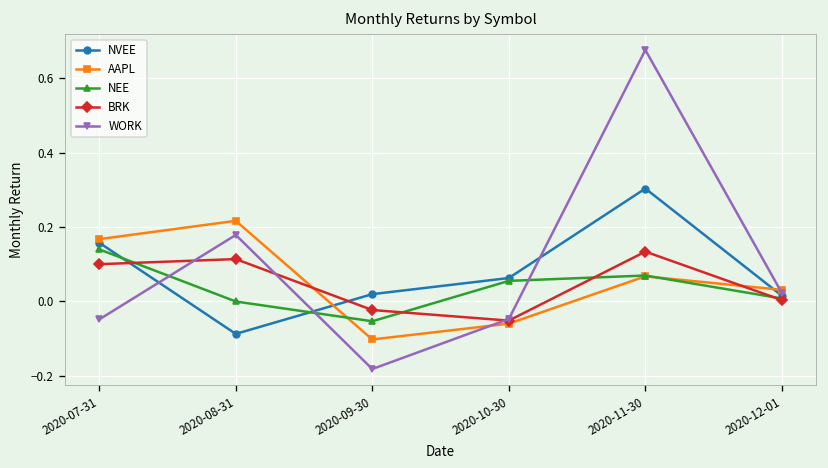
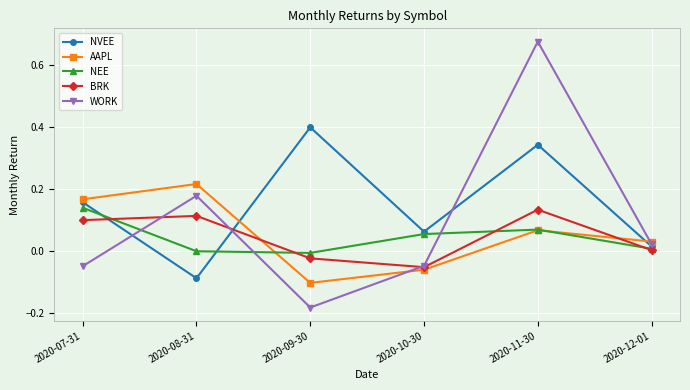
  {
    "NVEE": {
      "2020-07-31": 0.16,
      "2020-08-31": -0.09,
-     "2020-09-30": 0.02,
-     "2020-11-30": 0.30
+     "2020-09-30": 0.40,
+     "2020-11-30": 0.34
    },
    "AAPL": {
      "2020-07-31": 0.17,
      "2020-08-31": 0.22,
      "2020-09-30": -0.10,
      "2020-12-01": 0.03
    },
    "NEE": {
      "2020-07-31": 0.14,
      "2020-08-31": 0.00,
-     "2020-09-30": -0.05
+     "2020-09-30": -0.01
    },
    "BRK": {
      "2020-07-31": 0.10,
      "2020-08-31": 0.11,
      "2020-09-30": -0.02,
      "2020-11-30": 0.13
    },
    "WORK": {
      "2020-07-31": -0.05,
      "2020-08-31": 0.18,
      "2020-09-30": -0.18,
      "2020-11-30": 0.68
    }
  }
